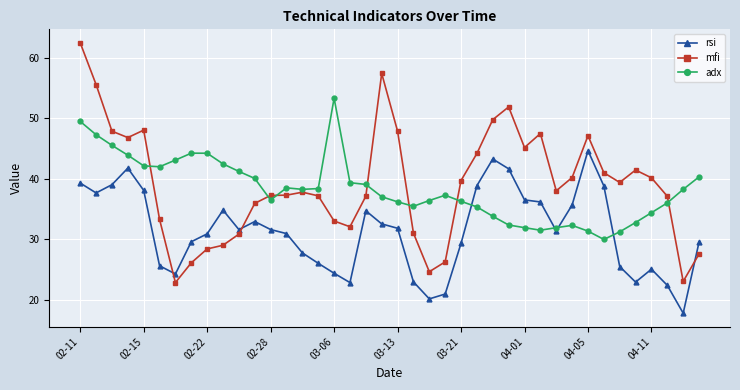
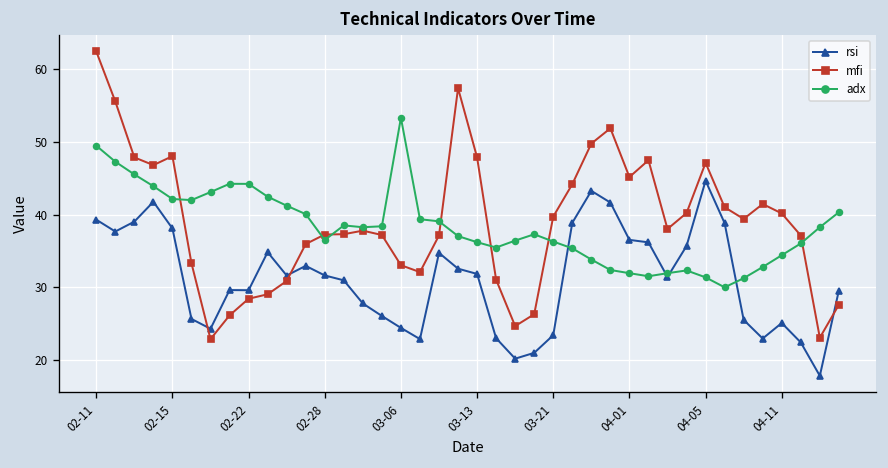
  {
    "rsi": {
      "02-11": 39,
      "02-15": 38,
-     "02-22": 31,
+     "02-22": 30,
      "02-28": 32,
      "03-06": 24,
      "03-13": 32,
-     "03-21": 29,
+     "03-21": 23,
      "04-01": 37,
      "04-05": 45,
      "04-11": 25
    },
    "mfi": {
      "02-11": 62,
      "02-15": 48,
      "02-22": 28,
      "02-28": 37,
      "03-06": 33,
      "03-13": 48,
      "03-21": 40,
      "04-01": 45,
      "04-05": 47,
      "04-11": 40
    },
    "adx": {
      "02-11": 49,
      "02-15": 42,
      "02-22": 44,
      "02-28": 37,
      "03-06": 53,
      "03-13": 36,
      "03-21": 36,
      "04-01": 32,
      "04-05": 31,
      "04-11": 34
    }
  }
